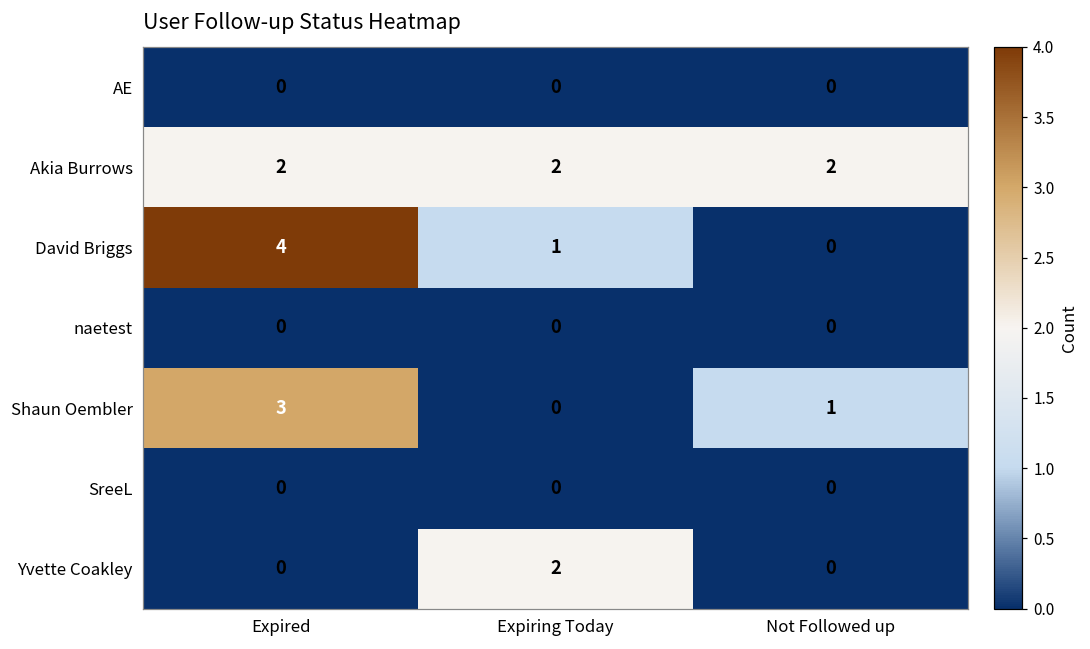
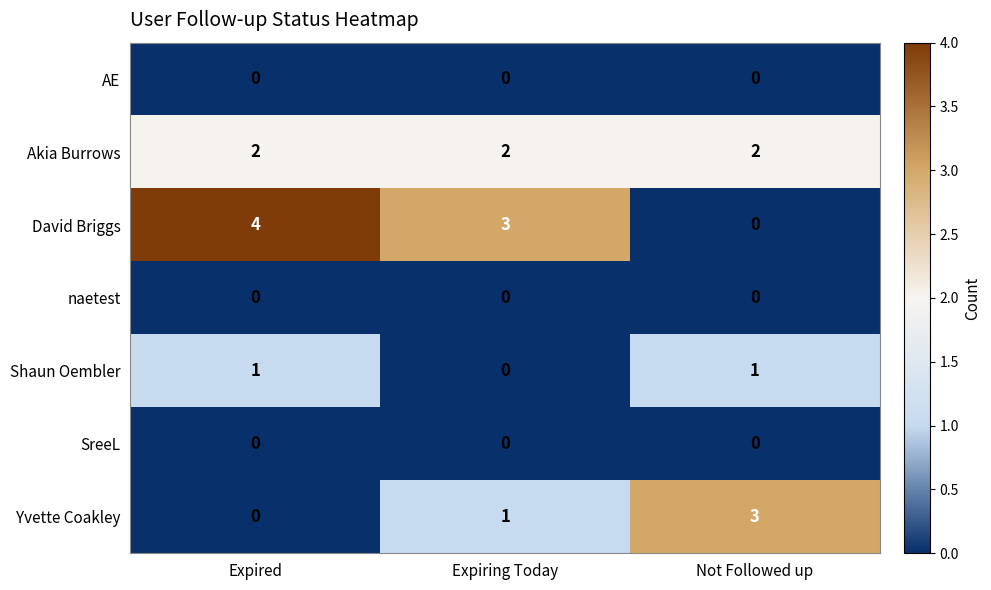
  {
    "AE": {
      "Expired": 0,
      "Expiring Today": 0,
      "Not Followed up": 0
    },
    "Akia Burrows": {
      "Expired": 2,
      "Expiring Today": 2,
      "Not Followed up": 2
    },
    "David Briggs": {
      "Expired": 4,
-     "Expiring Today": 1,
+     "Expiring Today": 3,
      "Not Followed up": 0
    },
    "naetest": {
      "Expired": 0,
      "Expiring Today": 0,
      "Not Followed up": 0
    },
    "Shaun Oembler": {
-     "Expired": 3,
+     "Expired": 1,
      "Expiring Today": 0,
      "Not Followed up": 1
    },
    "SreeL": {
      "Expired": 0,
      "Expiring Today": 0,
      "Not Followed up": 0
    },
    "Yvette Coakley": {
      "Expired": 0,
-     "Expiring Today": 2,
-     "Not Followed up": 0
+     "Expiring Today": 1,
+     "Not Followed up": 3
    }
  }
